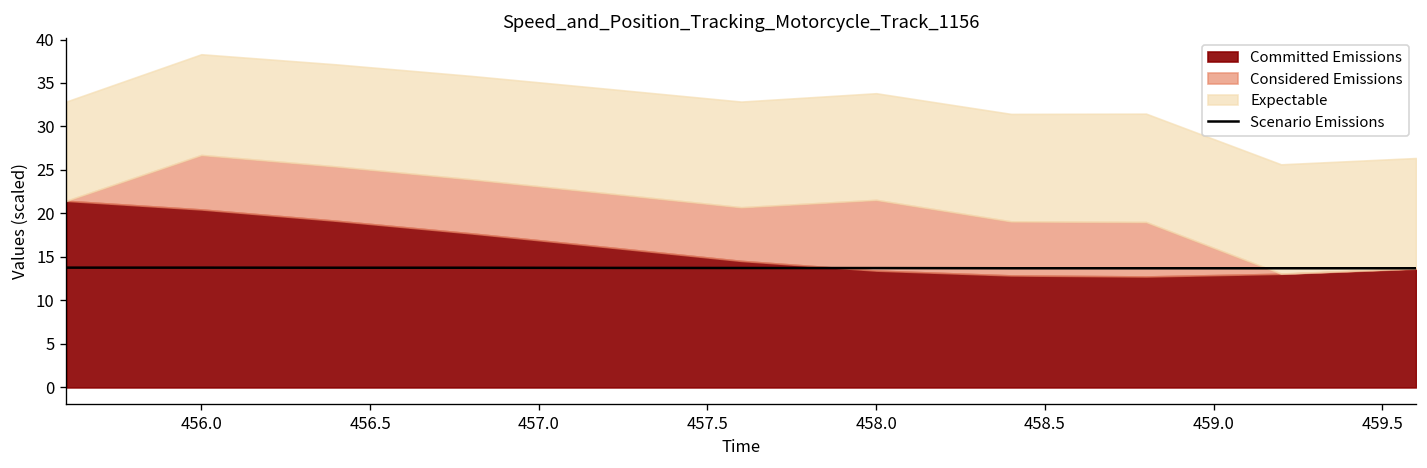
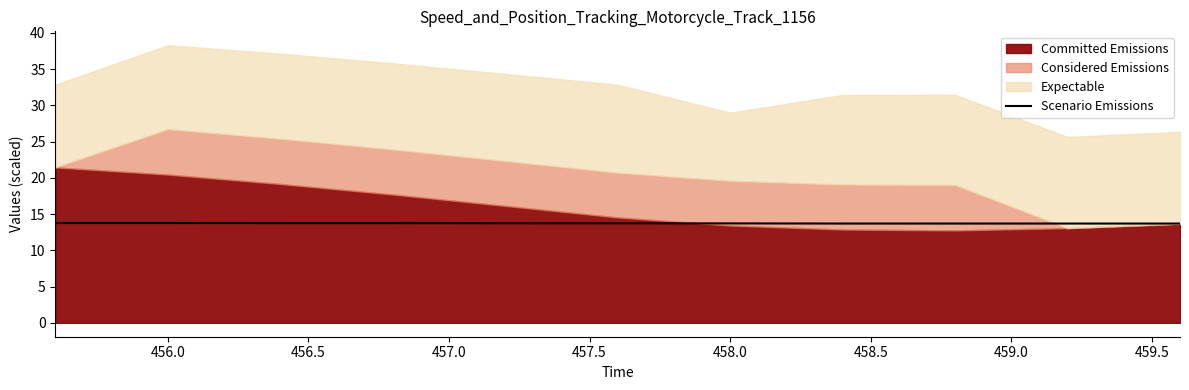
  {
    "Scenario Emissions": {
      "456.0": 14
    },
    "Committed Emissions": {
      "456.0": 20
    },
    "Considered Emissions": {
      "456.0": 6,
-     "458.0": 8
+     "458.0": 6
    },
    "Expectable": {
      "456.0": 12,
-     "458.0": 12
+     "458.0": 9
    }
  }
